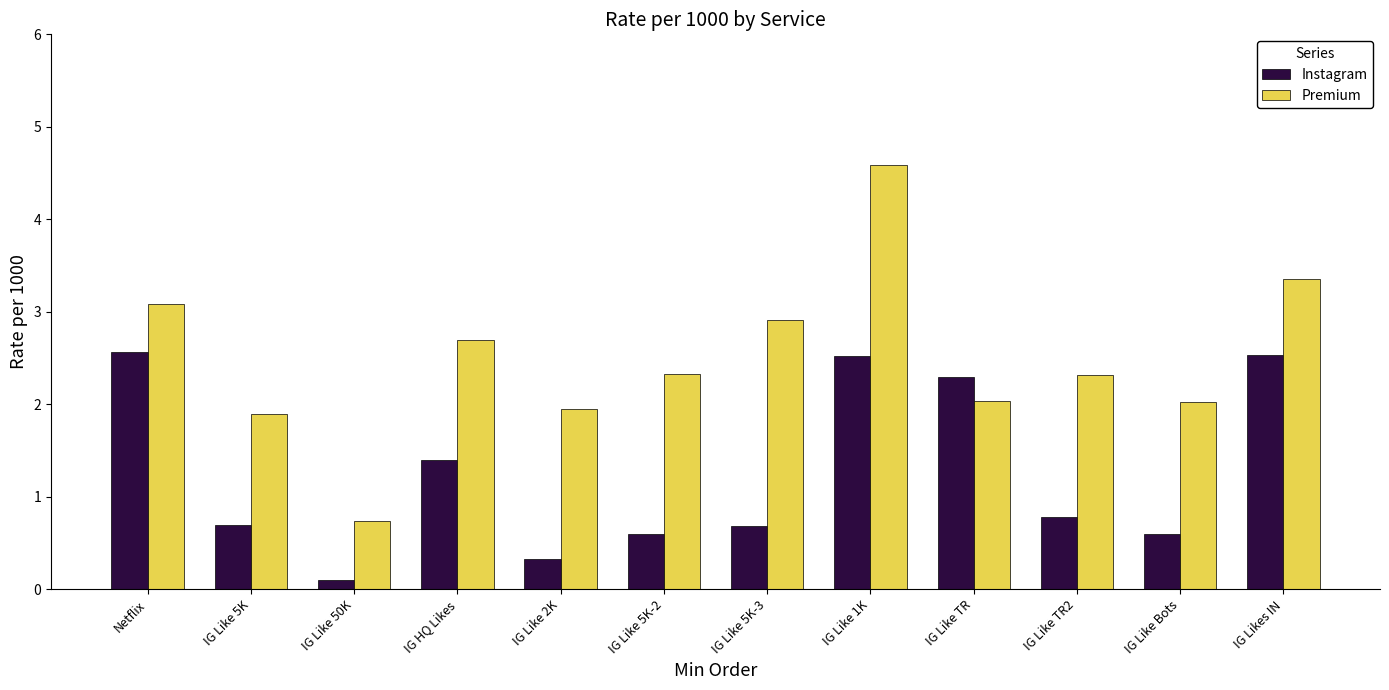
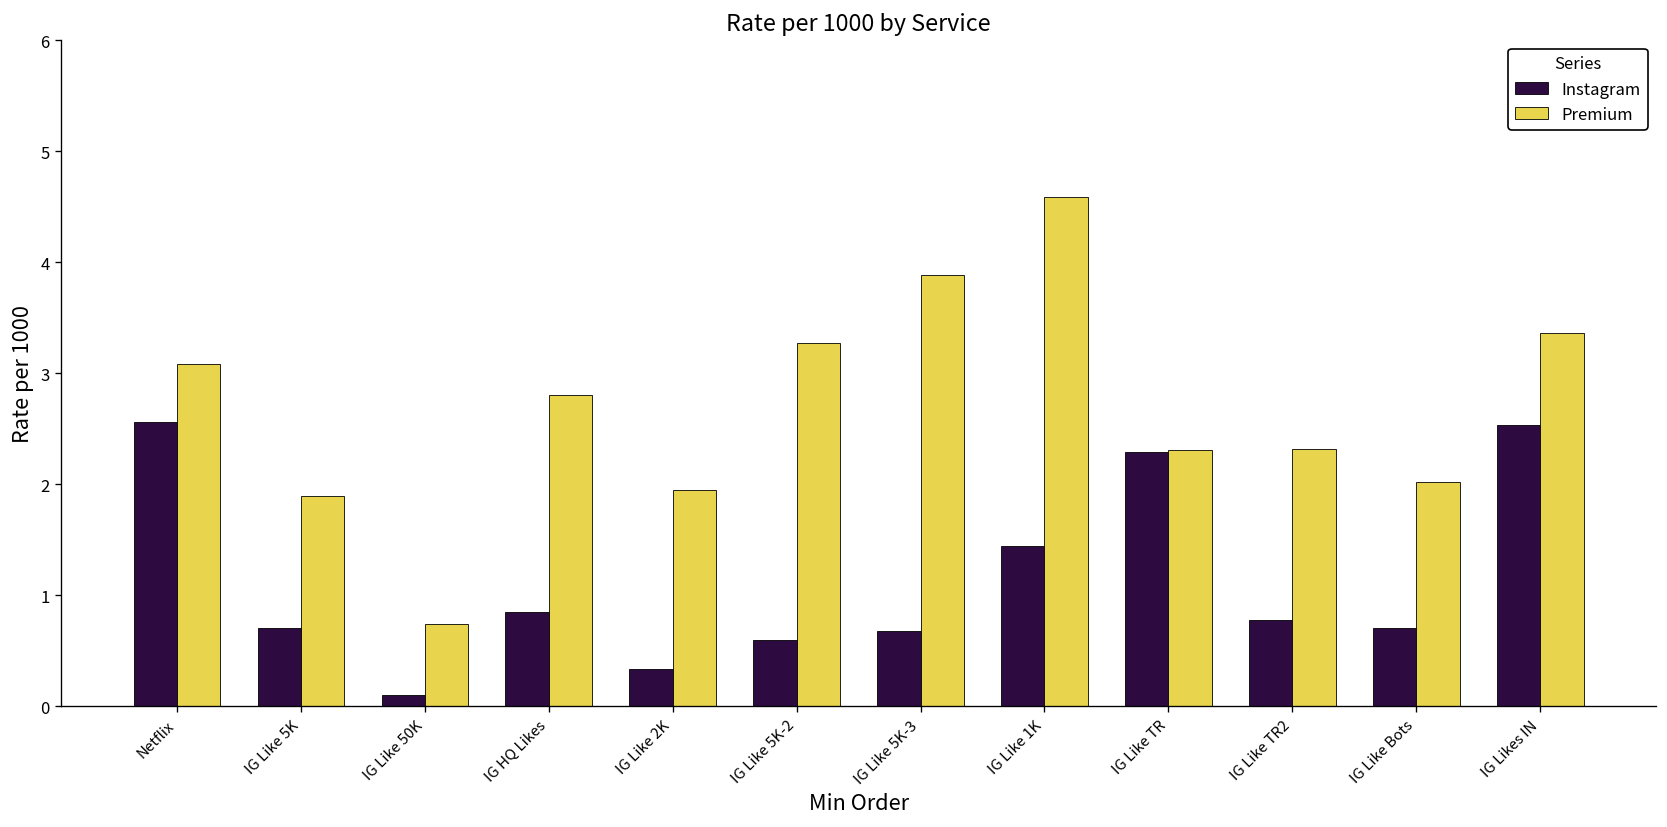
  {
    "Instagram": {
      "Netflix": 2.6,
      "IG Like 5K": 0.7,
      "IG Like 50K": 0.1,
-     "IG HQ Likes": 1.4,
+     "IG HQ Likes": 0.9,
      "IG Like 2K": 0.3,
      "IG Like 5K-2": 0.6,
      "IG Like 5K-3": 0.7,
-     "IG Like 1K": 2.5,
+     "IG Like 1K": 1.4,
      "IG Like TR": 2.3,
      "IG Like TR2": 0.8,
-     "IG Like Bots": 0.6,
+     "IG Like Bots": 0.7,
      "IG Likes IN": 2.5
    },
    "Premium": {
      "Netflix": 3.1,
      "IG Like 5K": 1.9,
      "IG Like 50K": 0.7,
-     "IG HQ Likes": 2.7,
+     "IG HQ Likes": 2.8,
      "IG Like 2K": 2.0,
-     "IG Like 5K-2": 2.3,
-     "IG Like 5K-3": 2.9,
+     "IG Like 5K-2": 3.3,
+     "IG Like 5K-3": 3.9,
      "IG Like 1K": 4.6,
-     "IG Like TR": 2.0,
+     "IG Like TR": 2.3,
      "IG Like TR2": 2.3,
      "IG Like Bots": 2.0,
      "IG Likes IN": 3.4
    }
  }
